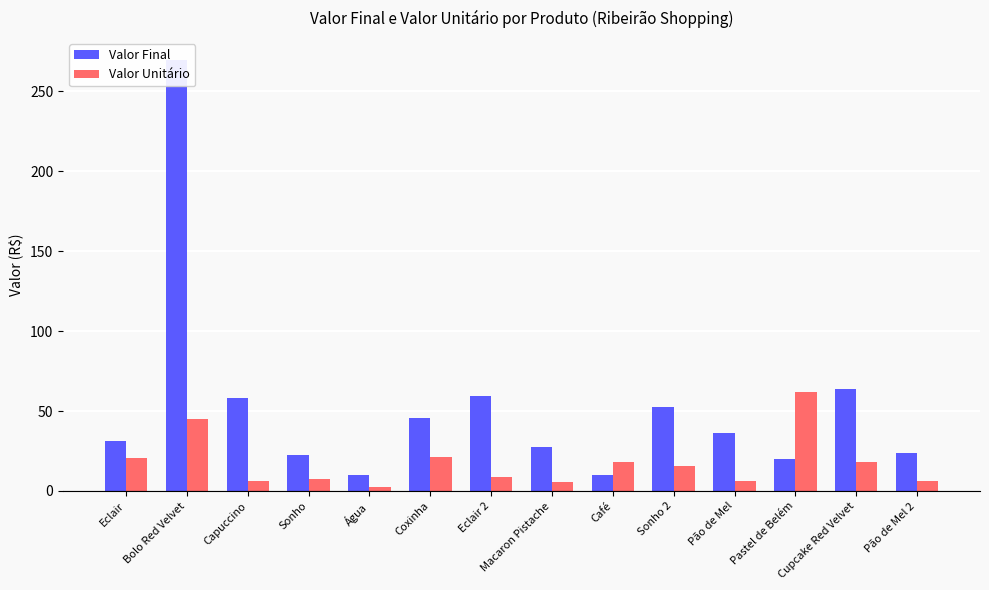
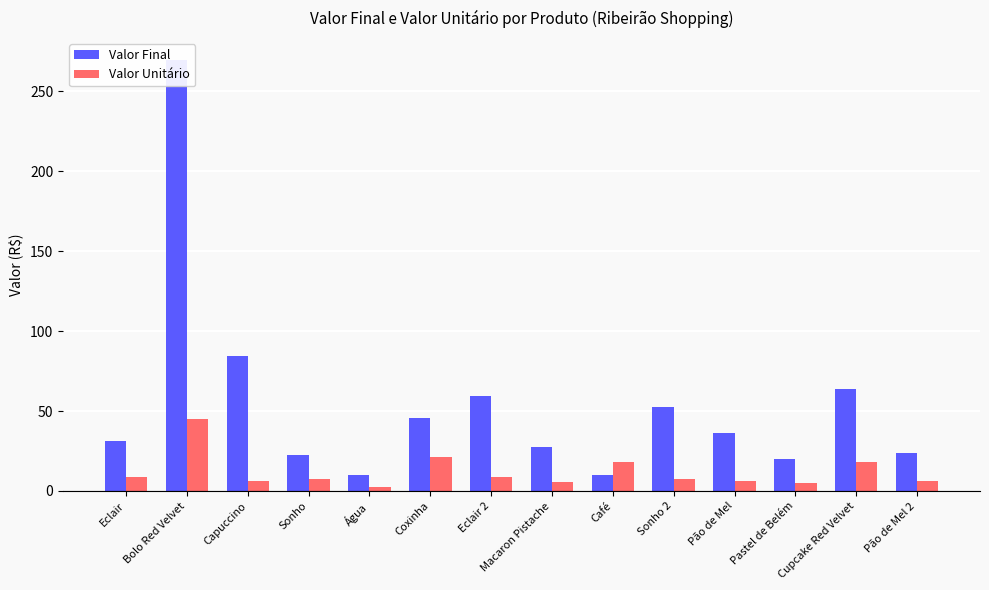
  {
    "Valor Final": {
      "Eclair": 31,
-     "Capuccino": 59,
+     "Capuccino": 84,
      "Sonho": 23,
      "Água": 10,
      "Coxinha": 46,
      "Eclair 2": 60,
      "Macaron Pistache": 28,
      "Café": 10,
      "Sonho 2": 53,
      "Pão de Mel": 36,
      "Pastel de Belém": 20,
      "Cupcake Red Velvet": 64,
      "Pão de Mel 2": 24
    },
    "Valor Unitário": {
-     "Eclair": 20,
+     "Eclair": 9,
      "Bolo Red Velvet": 45,
      "Capuccino": 7,
      "Sonho": 8,
      "Água": 3,
      "Coxinha": 21,
      "Eclair 2": 9,
      "Macaron Pistache": 6,
      "Café": 18,
-     "Sonho 2": 16,
+     "Sonho 2": 8,
      "Pão de Mel": 6,
-     "Pastel de Belém": 62,
+     "Pastel de Belém": 5,
      "Cupcake Red Velvet": 18,
      "Pão de Mel 2": 6
    }
  }
